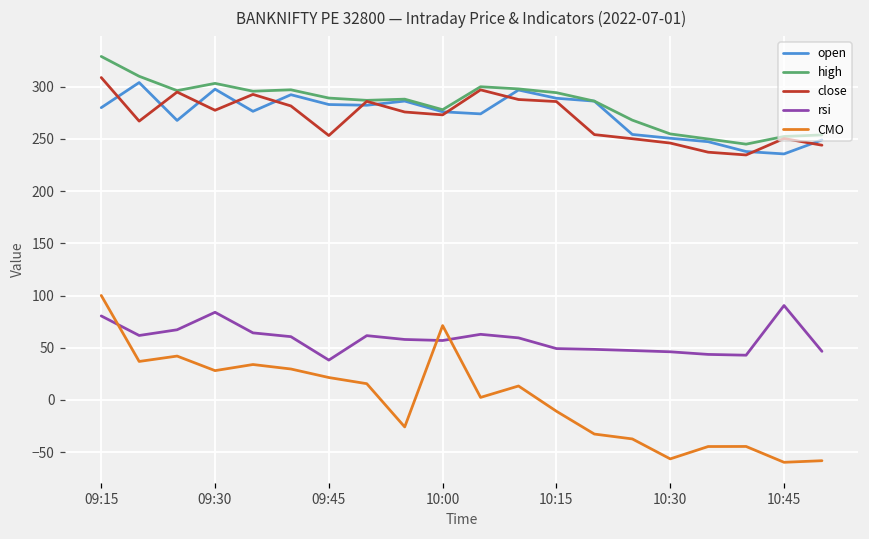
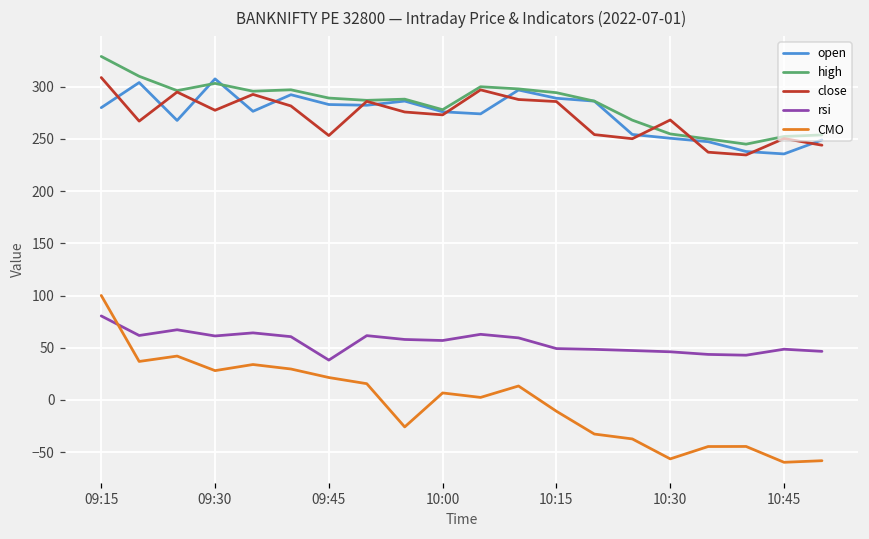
  {
    "open": {
      "09:15": 280,
-     "09:30": 300,
+     "09:30": 310,
      "09:45": 280,
      "10:15": 290,
      "10:30": 250,
      "10:45": 240
    },
    "high": {
      "09:15": 330,
      "09:30": 300,
      "09:45": 290,
      "10:15": 290,
      "10:30": 250
    },
    "close": {
      "09:15": 310,
      "09:30": 280,
      "09:45": 250,
      "10:00": 270,
      "10:15": 290,
-     "10:30": 250
+     "10:30": 270
    },
    "rsi": {
      "09:15": 80,
-     "09:30": 80,
+     "09:30": 60,
      "09:45": 40,
      "10:00": 60,
      "10:15": 50,
      "10:30": 50,
-     "10:45": 90
+     "10:45": 50
    },
    "CMO": {
      "09:15": 100,
      "09:30": 30,
      "09:45": 20,
-     "10:00": 70,
+     "10:00": 10,
      "10:15": -10,
      "10:30": -60,
      "10:45": -60
    }
  }
